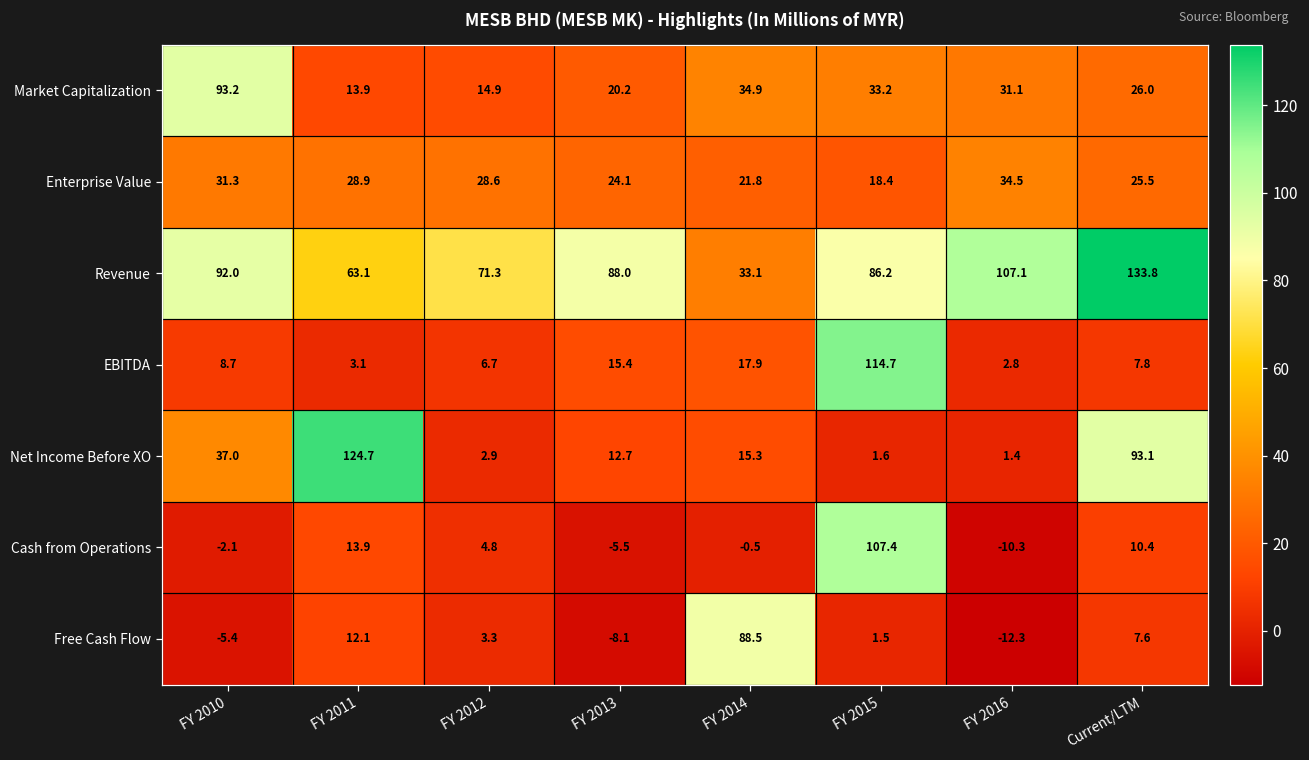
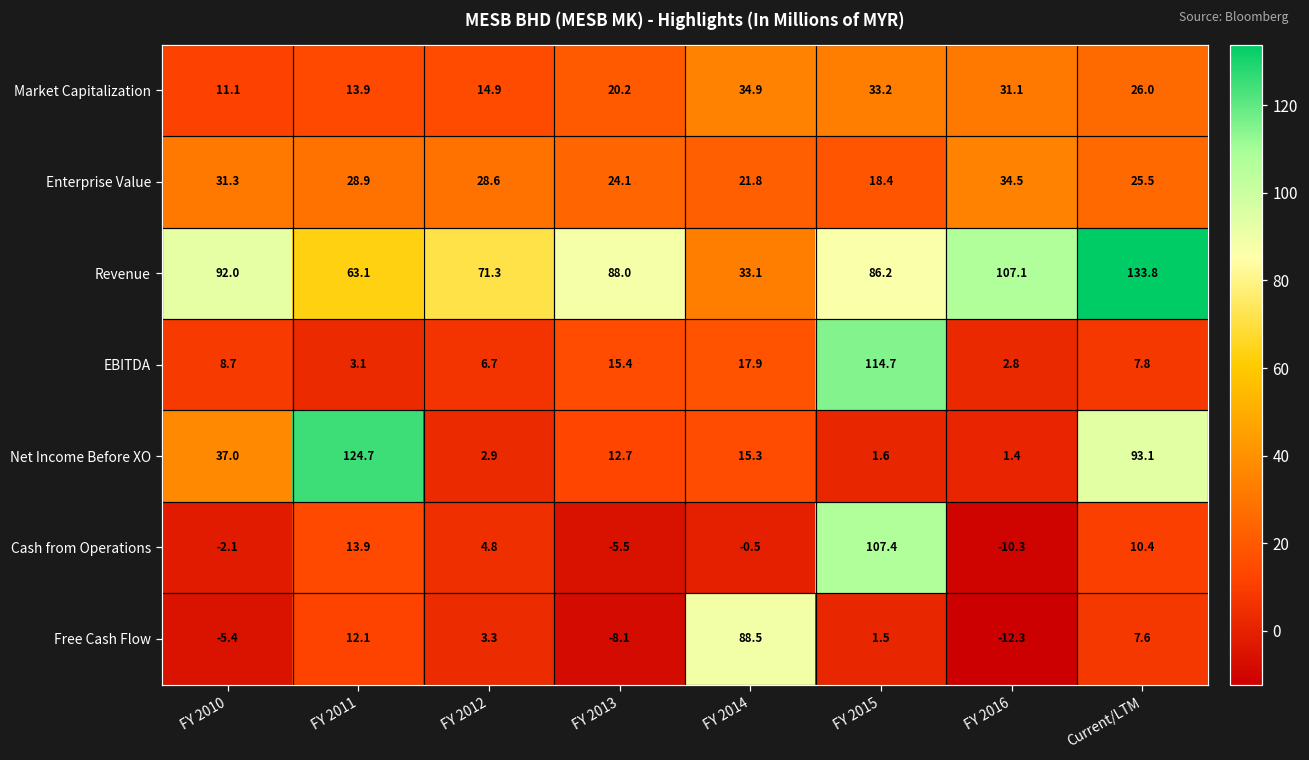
  {
    "Market Capitalization": {
-     "FY 2010": 93.2,
+     "FY 2010": 11.1,
      "FY 2011": 13.9,
      "FY 2012": 14.9,
      "FY 2013": 20.2,
      "FY 2014": 34.9,
      "FY 2015": 33.2,
      "FY 2016": 31.1,
      "Current/LTM": 26.0
    },
    "Enterprise Value": {
      "FY 2010": 31.3,
      "FY 2011": 28.9,
      "FY 2012": 28.6,
      "FY 2013": 24.1,
      "FY 2014": 21.8,
      "FY 2015": 18.4,
      "FY 2016": 34.5,
      "Current/LTM": 25.5
    },
    "Revenue": {
      "FY 2010": 92.0,
      "FY 2011": 63.1,
      "FY 2012": 71.3,
      "FY 2013": 88.0,
      "FY 2014": 33.1,
      "FY 2015": 86.2,
      "FY 2016": 107.1,
      "Current/LTM": 133.8
    },
    "EBITDA": {
      "FY 2010": 8.7,
      "FY 2011": 3.1,
      "FY 2012": 6.7,
      "FY 2013": 15.4,
      "FY 2014": 17.9,
      "FY 2015": 114.7,
      "FY 2016": 2.8,
      "Current/LTM": 7.8
    },
    "Net Income Before XO": {
      "FY 2010": 37.0,
      "FY 2011": 124.7,
      "FY 2012": 2.9,
      "FY 2013": 12.7,
      "FY 2014": 15.3,
      "FY 2015": 1.6,
      "FY 2016": 1.4,
      "Current/LTM": 93.1
    },
    "Cash from Operations": {
      "FY 2010": -2.1,
      "FY 2011": 13.9,
      "FY 2012": 4.8,
      "FY 2013": -5.5,
      "FY 2014": -0.5,
      "FY 2015": 107.4,
      "FY 2016": -10.3,
      "Current/LTM": 10.4
    },
    "Free Cash Flow": {
      "FY 2010": -5.4,
      "FY 2011": 12.1,
      "FY 2012": 3.3,
      "FY 2013": -8.1,
      "FY 2014": 88.5,
      "FY 2015": 1.5,
      "FY 2016": -12.3,
      "Current/LTM": 7.6
    }
  }
